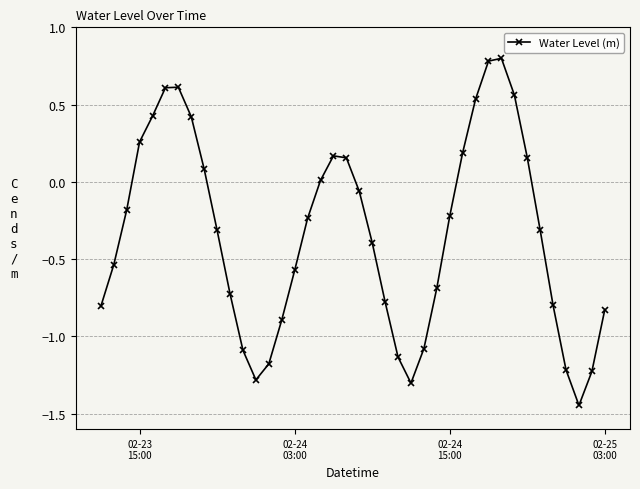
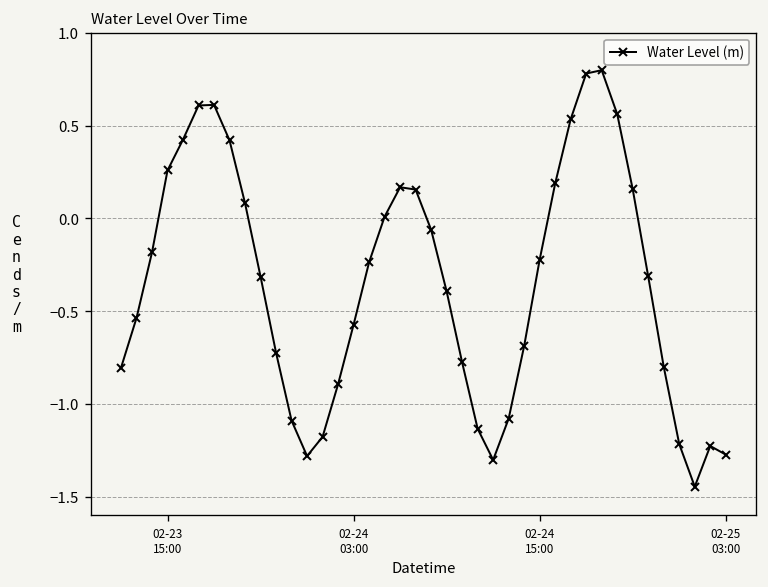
  {
    "02-23 15:00": 0.26,
    "02-24 03:00": -0.57,
    "02-24 15:00": -0.22,
-   "02-25 03:00": -0.83
+   "02-25 03:00": -1.27
  }
